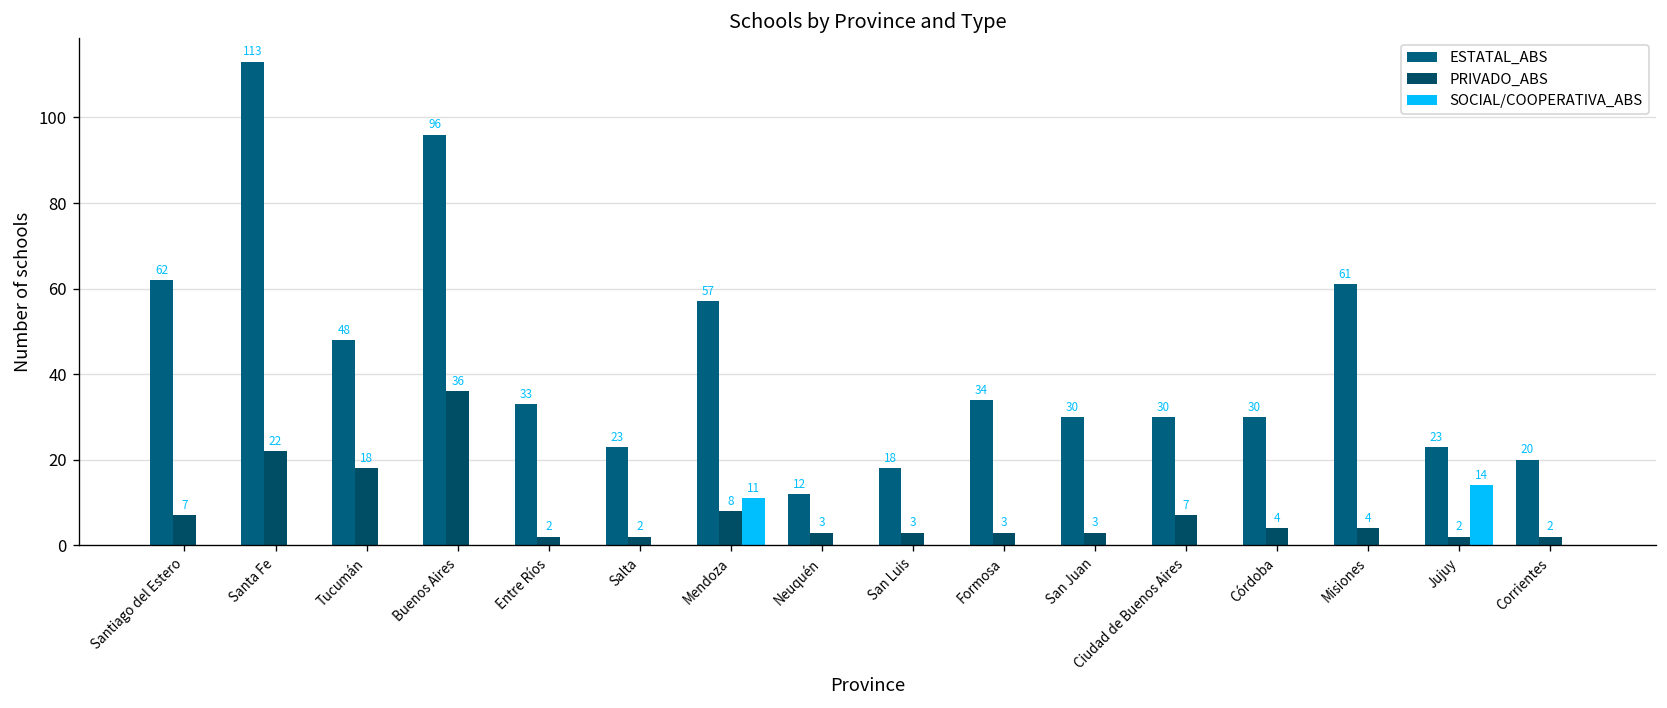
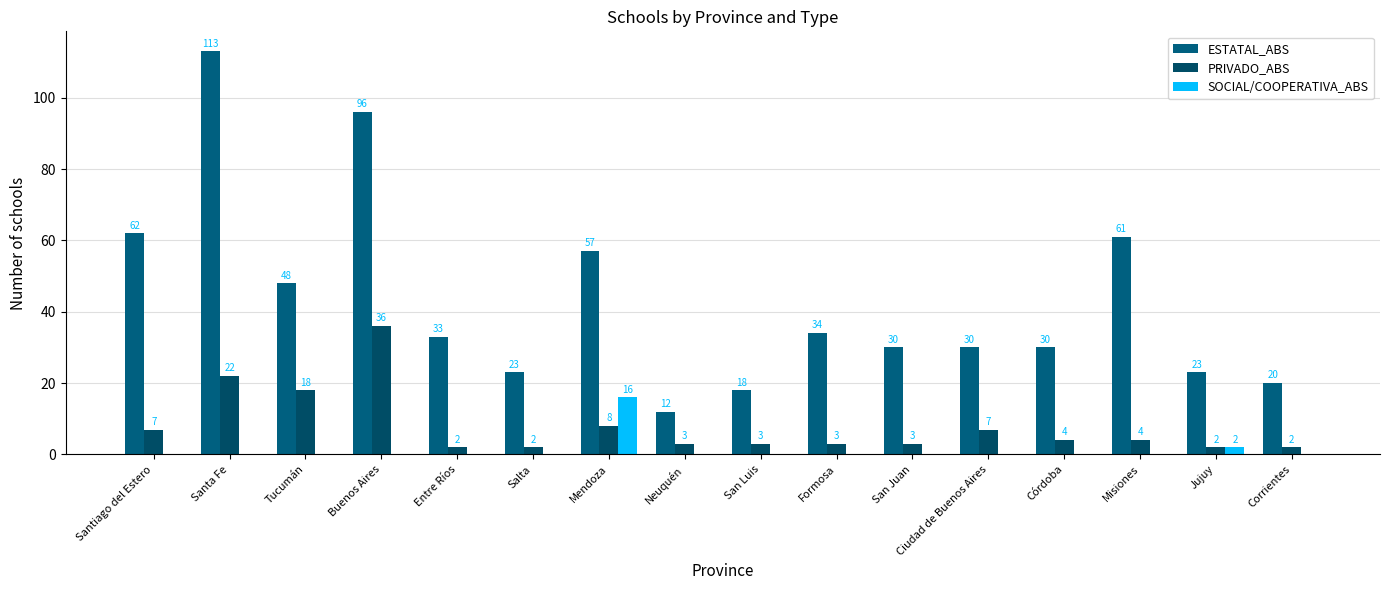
  {
    "SOCIAL/COOPERATIVA_ABS": {
-     "Mendoza": 11,
-     "Jujuy": 14
+     "Mendoza": 16,
+     "Jujuy": 2
    }
  }
